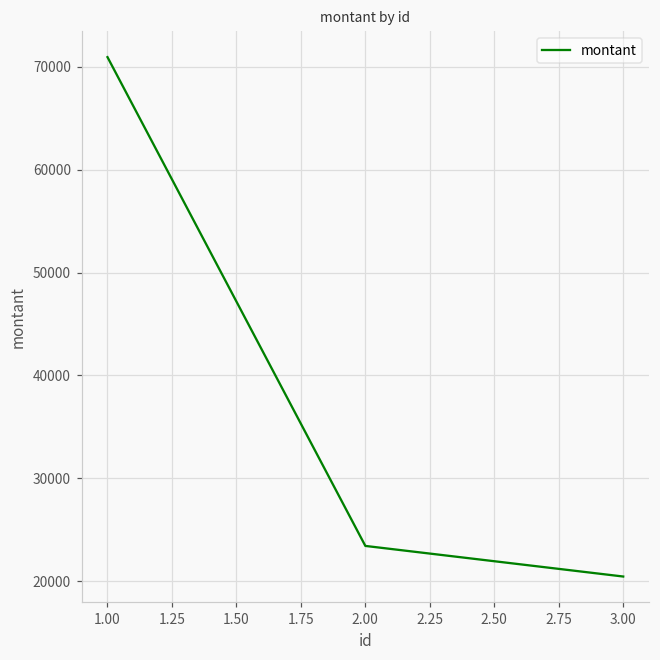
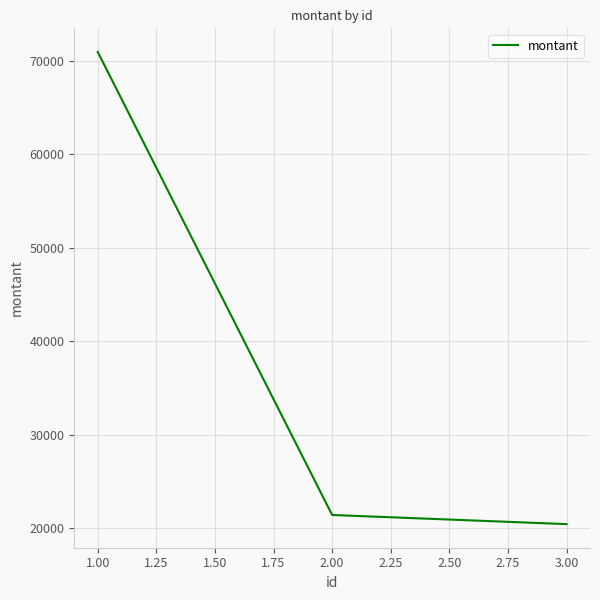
  {
    "1.00": 71000,
-   "2.00": 23000,
+   "2.00": 21000,
    "3.00": 20000
  }
